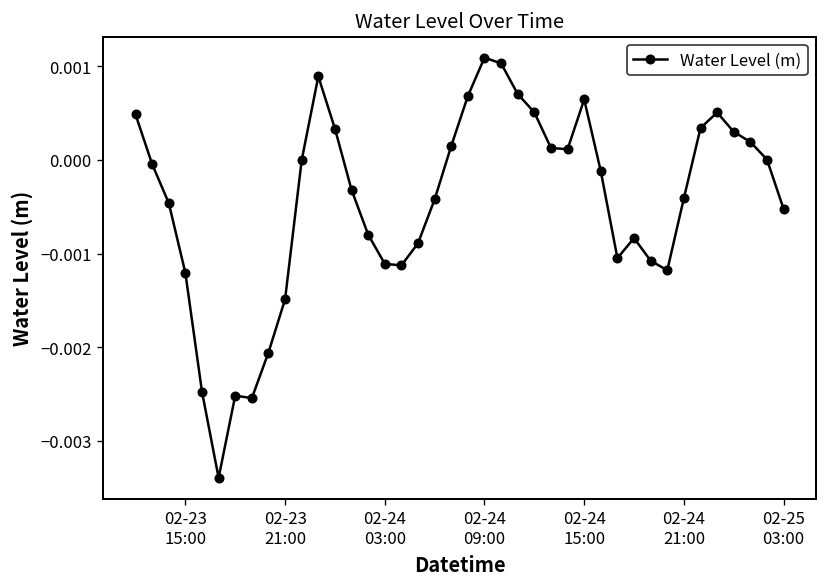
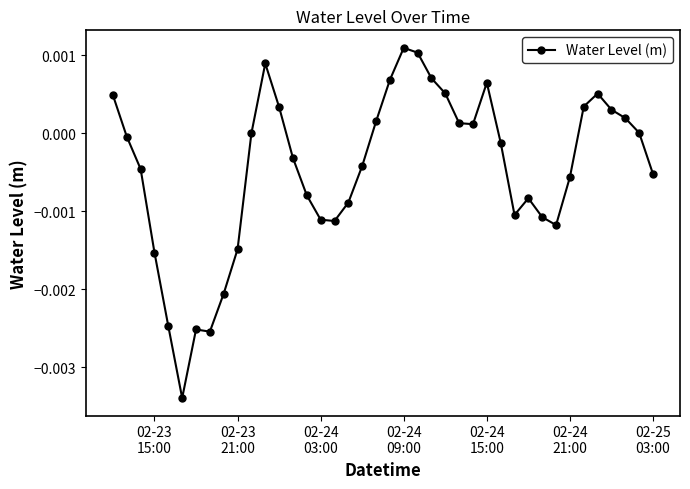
  {
-   "02-23 15:00": -0.0012,
+   "02-23 15:00": -0.0015,
    "02-23 21:00": -0.0015,
    "02-24 03:00": -0.0011,
    "02-24 09:00": 0.0011,
    "02-24 15:00": 0.0006,
-   "02-24 21:00": -0.0004,
+   "02-24 21:00": -0.0006,
    "02-25 03:00": -0.0005
  }
